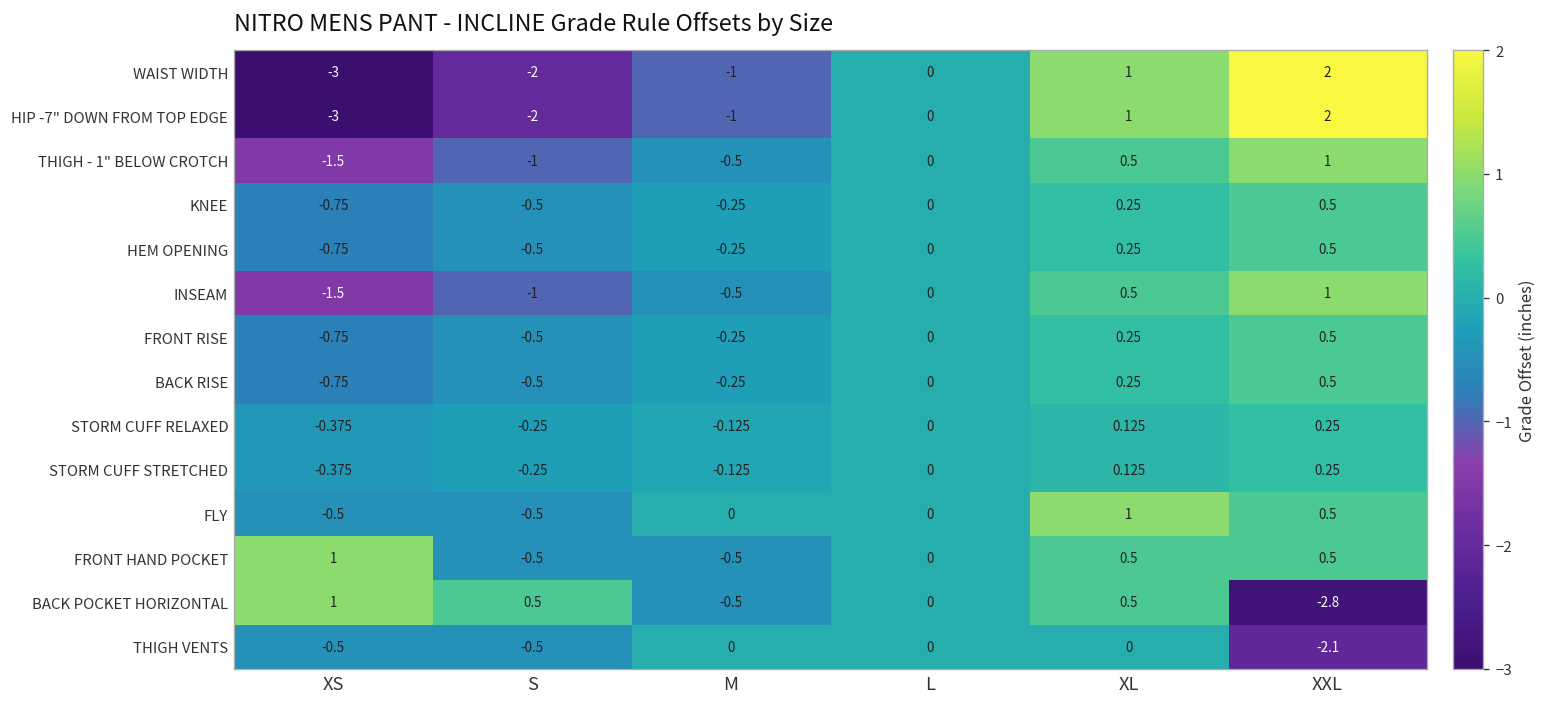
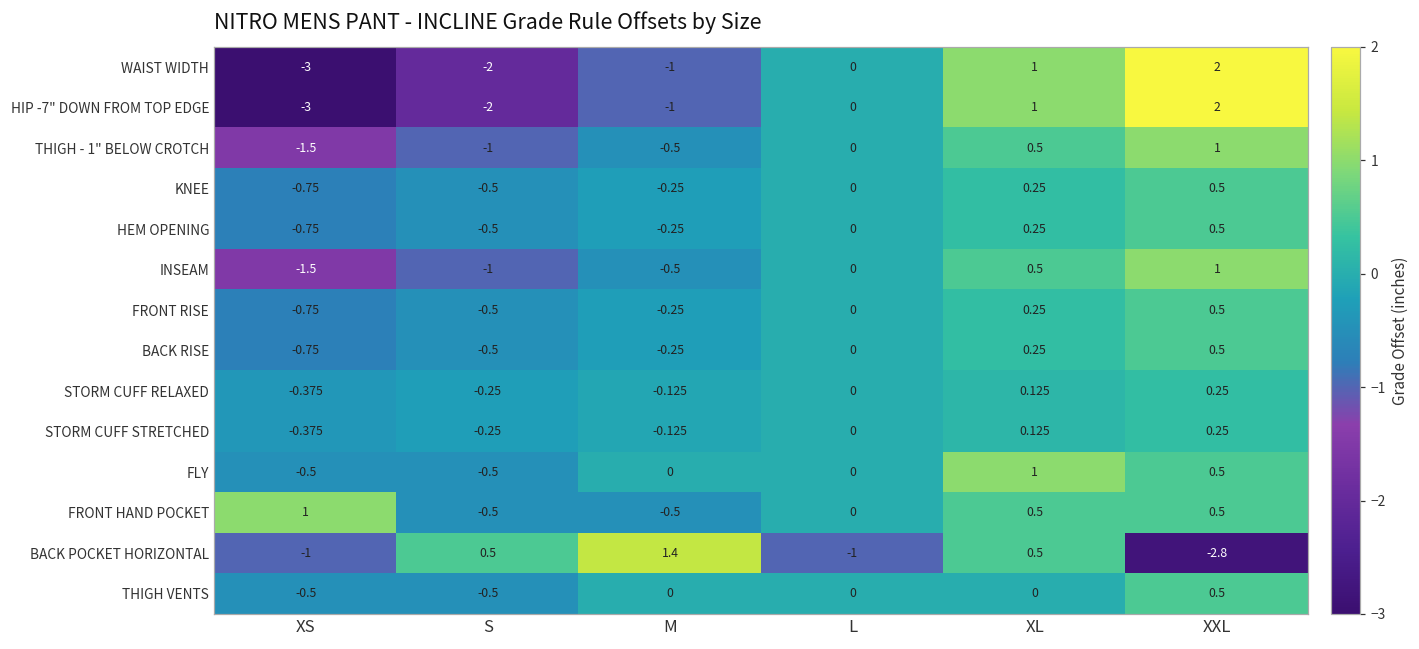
  {
    "WAIST WIDTH": {
      "XS": -3,
      "S": -2,
      "M": -1,
      "L": 0,
      "XL": 1,
      "XXL": 2
    },
    "HIP -7\" DOWN FROM TOP EDGE": {
      "XS": -3,
      "S": -2,
      "M": -1,
      "L": 0,
      "XL": 1,
      "XXL": 2
    },
    "THIGH - 1\" BELOW CROTCH": {
      "XS": -1.5,
      "S": -1,
      "M": -0.5,
      "L": 0,
      "XL": 0.5,
      "XXL": 1
    },
    "KNEE": {
      "XS": -0.75,
      "S": -0.5,
      "M": -0.25,
      "L": 0,
      "XL": 0.25,
      "XXL": 0.5
    },
    "HEM OPENING": {
      "XS": -0.75,
      "S": -0.5,
      "M": -0.25,
      "L": 0,
      "XL": 0.25,
      "XXL": 0.5
    },
    "INSEAM": {
      "XS": -1.5,
      "S": -1,
      "M": -0.5,
      "L": 0,
      "XL": 0.5,
      "XXL": 1
    },
    "FRONT RISE": {
      "XS": -0.75,
      "S": -0.5,
      "M": -0.25,
      "L": 0,
      "XL": 0.25,
      "XXL": 0.5
    },
    "BACK RISE": {
      "XS": -0.75,
      "S": -0.5,
      "M": -0.25,
      "L": 0,
      "XL": 0.25,
      "XXL": 0.5
    },
    "STORM CUFF RELAXED": {
      "XS": -0.375,
      "S": -0.25,
      "M": -0.125,
      "L": 0,
      "XL": 0.125,
      "XXL": 0.25
    },
    "STORM CUFF STRETCHED": {
      "XS": -0.375,
      "S": -0.25,
      "M": -0.125,
      "L": 0,
      "XL": 0.125,
      "XXL": 0.25
    },
    "FLY": {
      "XS": -0.5,
      "S": -0.5,
      "M": 0,
      "L": 0,
      "XL": 1,
      "XXL": 0.5
    },
    "FRONT HAND POCKET": {
      "XS": 1,
      "S": -0.5,
      "M": -0.5,
      "L": 0,
      "XL": 0.5,
      "XXL": 0.5
    },
    "BACK POCKET HORIZONTAL": {
-     "XS": 1,
+     "XS": -1,
      "S": 0.5,
-     "M": -0.5,
-     "L": 0,
+     "M": 1.4,
+     "L": -1,
      "XL": 0.5,
      "XXL": -2.8
    },
    "THIGH VENTS": {
      "XS": -0.5,
      "S": -0.5,
      "M": 0,
      "L": 0,
      "XL": 0,
-     "XXL": -2.1
+     "XXL": 0.5
    }
  }
